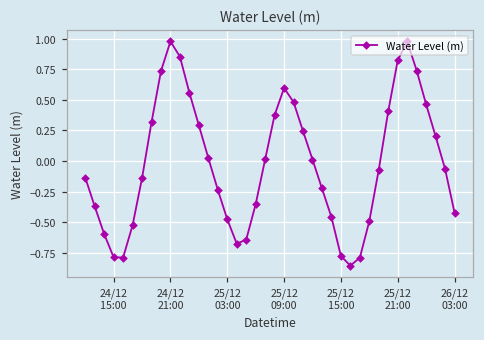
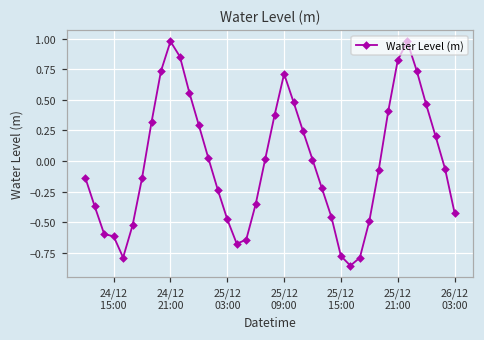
  {
-   "24/12 15:00": -0.79,
+   "24/12 15:00": -0.62,
    "24/12 21:00": 0.98,
    "25/12 03:00": -0.48,
-   "25/12 09:00": 0.60,
+   "25/12 09:00": 0.71,
    "25/12 15:00": -0.78,
    "25/12 21:00": 0.82,
    "26/12 03:00": -0.42
  }
